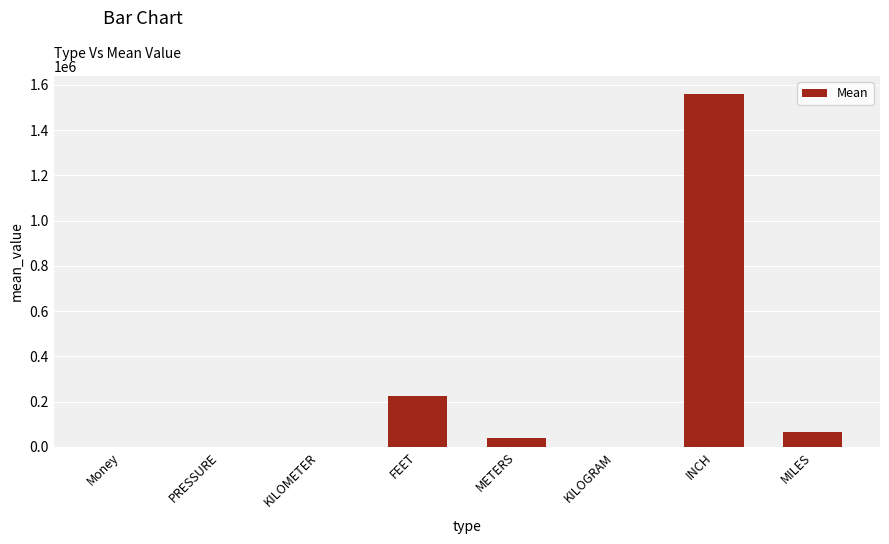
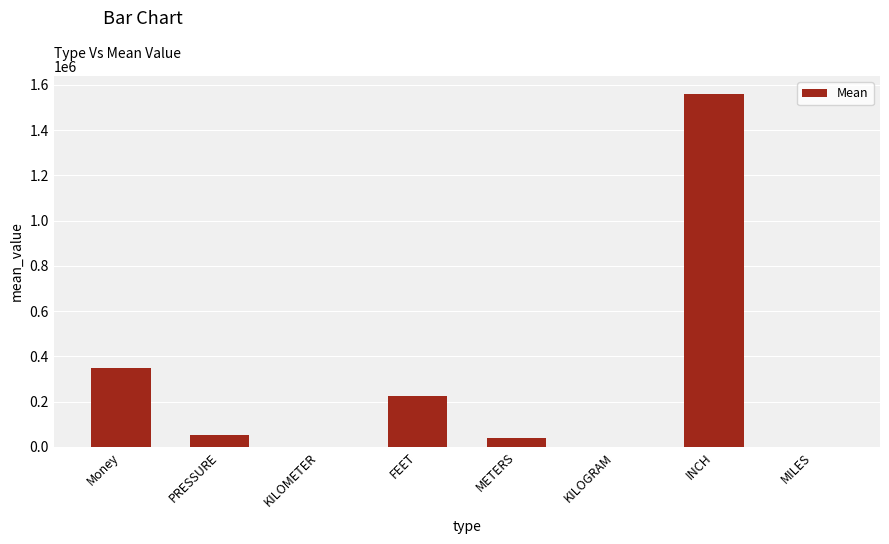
  {
-   "Money": 0,
-   "PRESSURE": 0,
+   "Money": 350000,
+   "PRESSURE": 50000,
    "FEET": 220000,
    "METERS": 40000,
    "INCH": 1560000,
-   "MILES": 70000
+   "MILES": 0
  }
